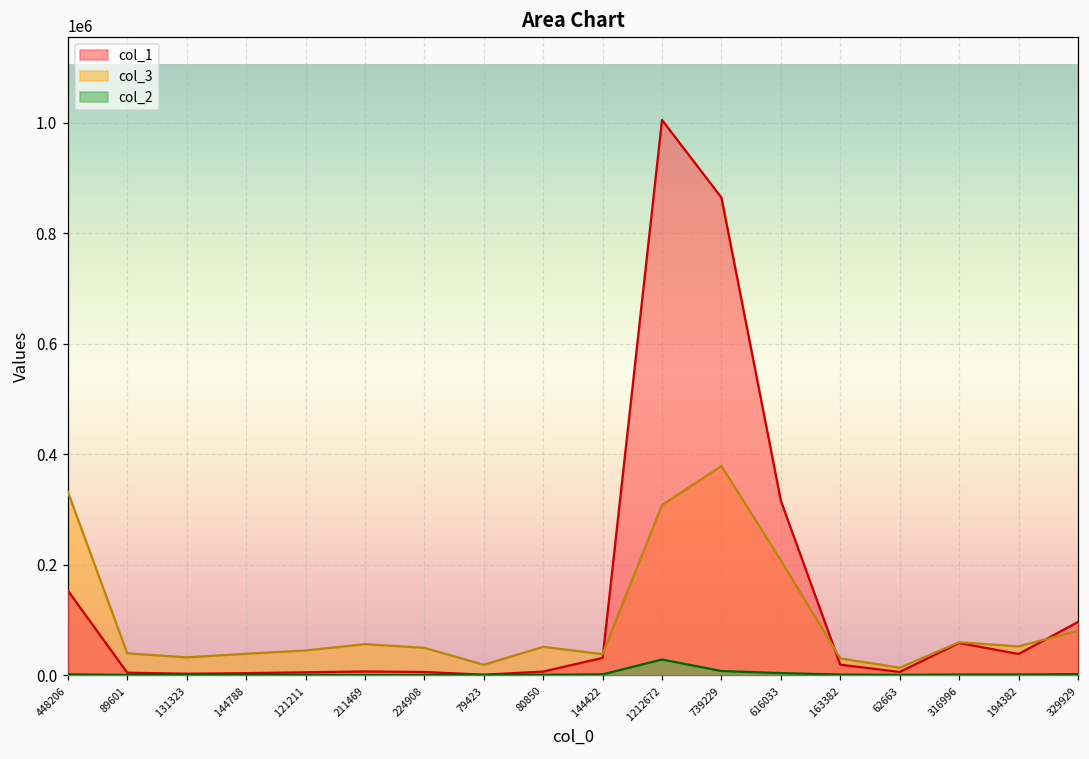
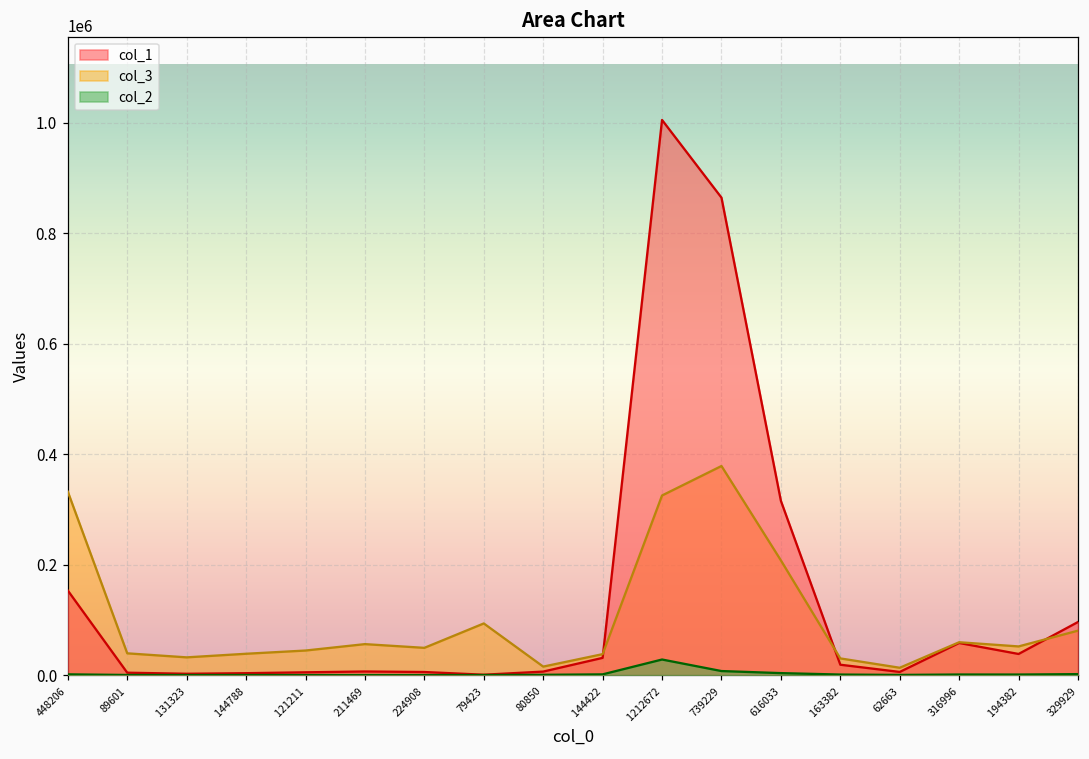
  {
    "col_1": {
      "448206": 150000,
      "211469": 10000,
      "224908": 10000,
      "80850": 10000,
      "144422": 30000,
      "1212672": 1000000,
      "739229": 860000,
      "616033": 320000,
      "163382": 20000,
      "62663": 10000,
      "194382": 40000,
      "329929": 100000
    },
    "col_3": {
      "448206": 330000,
      "89601": 40000,
      "131323": 30000,
      "144788": 40000,
      "121211": 40000,
      "211469": 60000,
      "224908": 50000,
-     "79423": 20000,
-     "80850": 50000,
+     "79423": 90000,
+     "80850": 20000,
      "144422": 40000,
-     "1212672": 310000,
+     "1212672": 330000,
      "739229": 380000,
      "616033": 210000,
      "163382": 30000,
      "62663": 10000,
      "194382": 50000,
      "329929": 80000
    },
    "col_2": {
      "448206": 0,
      "211469": 0,
      "224908": 0,
      "80850": 0,
      "144422": 0,
      "1212672": 30000,
      "739229": 10000,
      "616033": 0,
      "163382": 0,
      "62663": 0,
      "316996": 0,
      "194382": 0,
      "329929": 0
    }
  }
